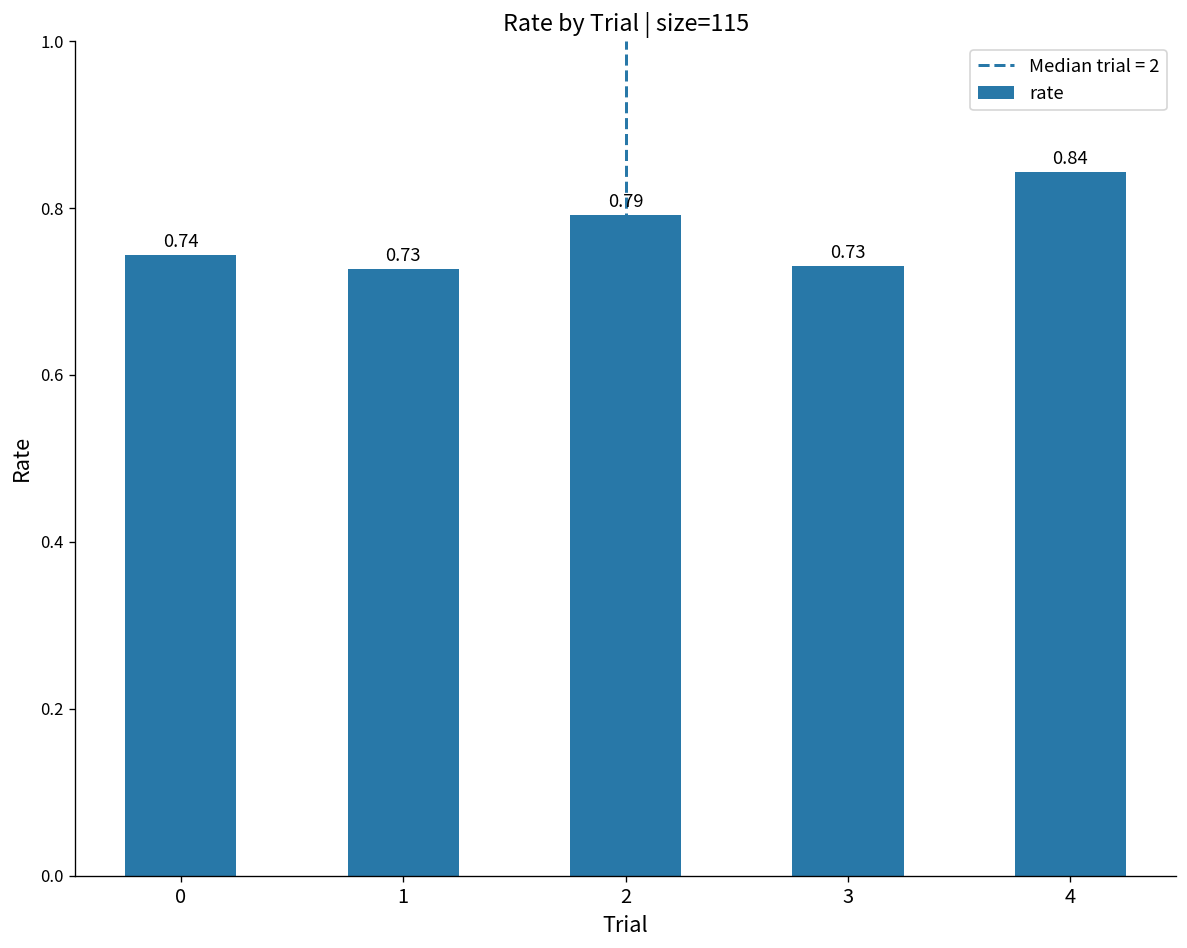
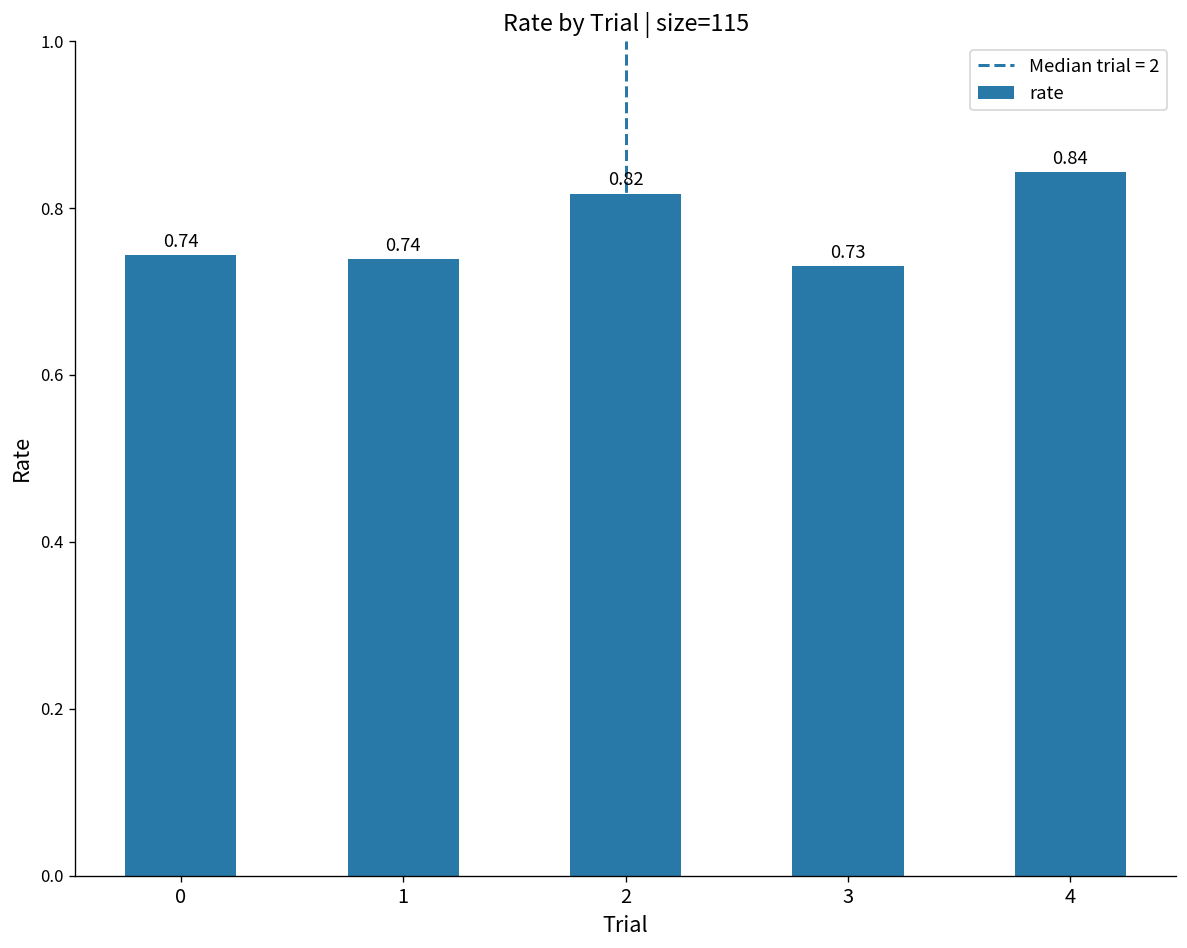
  {
    "0": 0.74,
-   "1": 0.73,
-   "2": 0.79,
+   "1": 0.74,
+   "2": 0.82,
    "3": 0.73,
    "4": 0.84
  }
